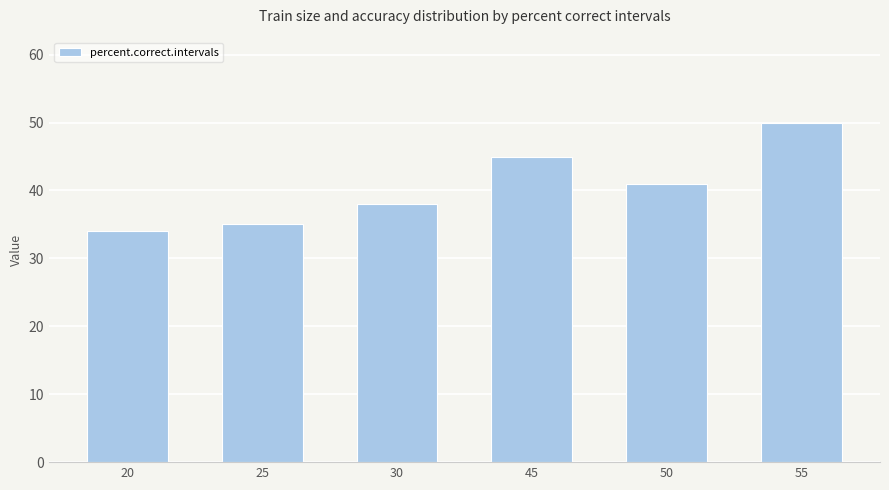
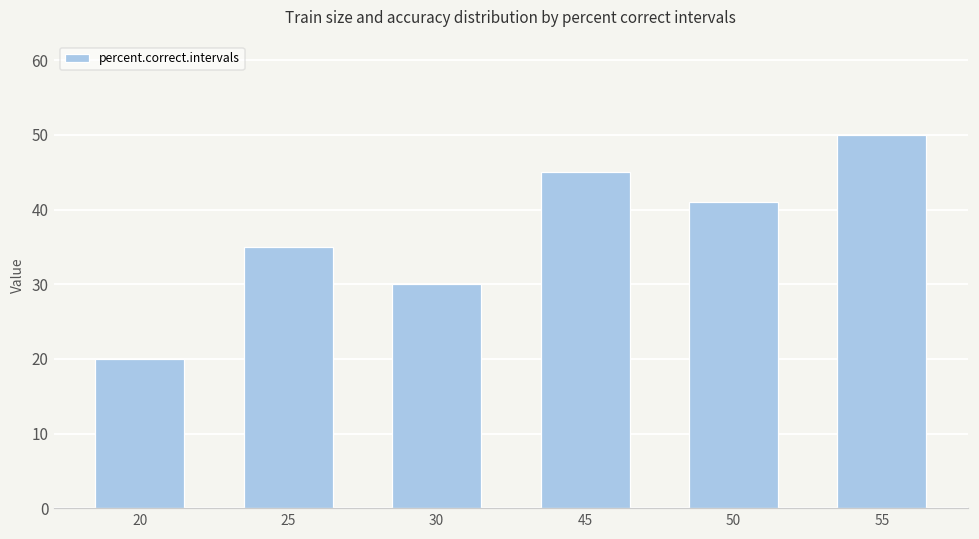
  {
-   "20": 34,
+   "20": 20,
    "25": 35,
-   "30": 38,
+   "30": 30,
    "45": 45,
    "50": 41,
    "55": 50
  }
